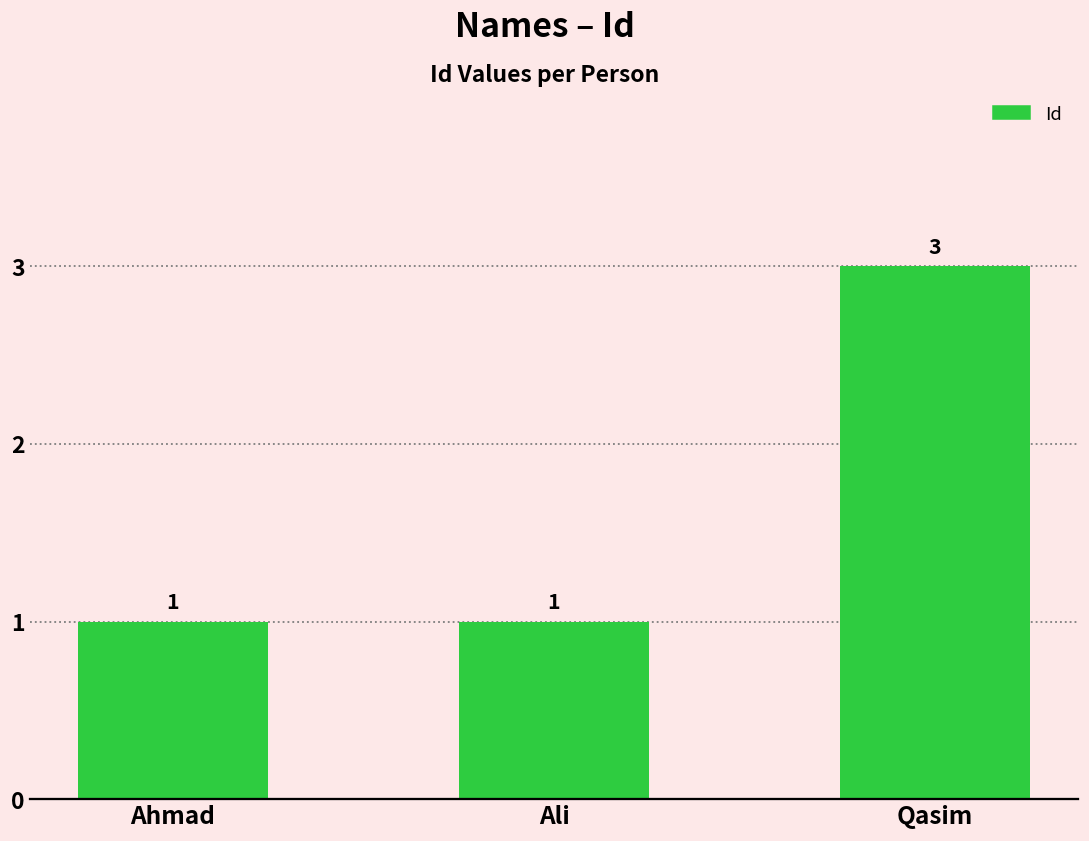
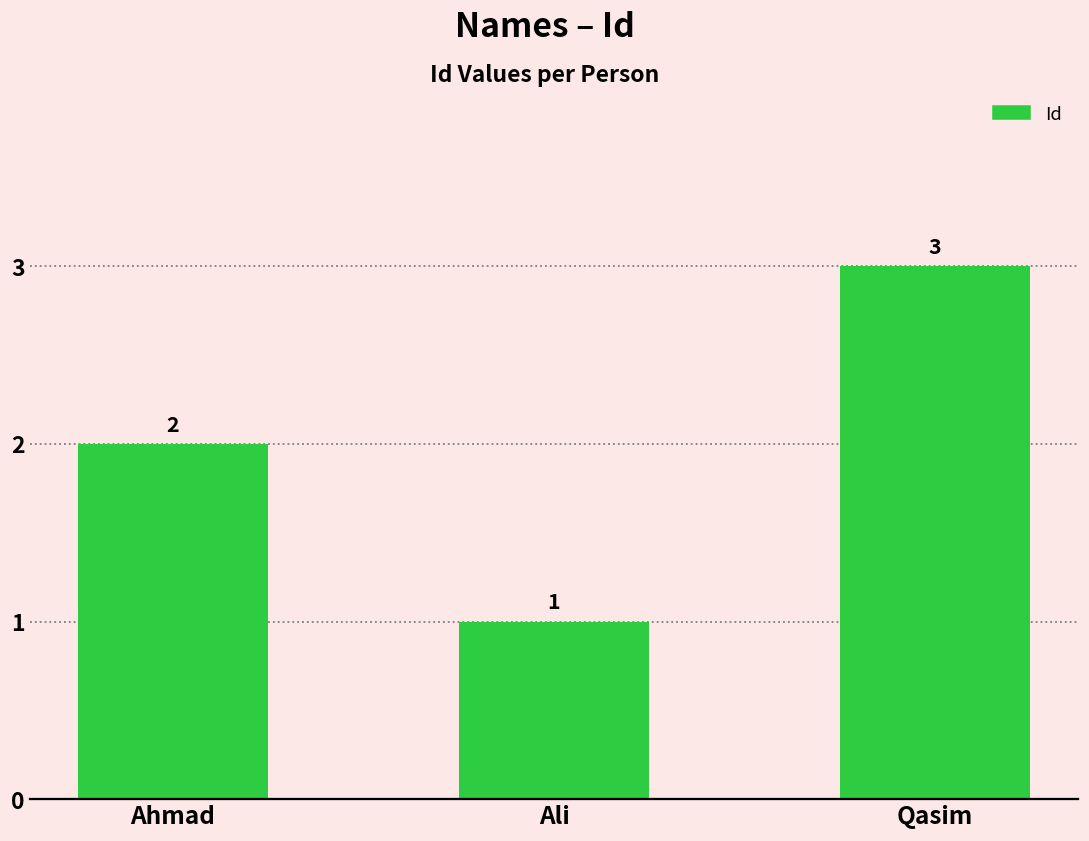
  {
-   "Ahmad": 1,
+   "Ahmad": 2,
    "Ali": 1,
    "Qasim": 3
  }
